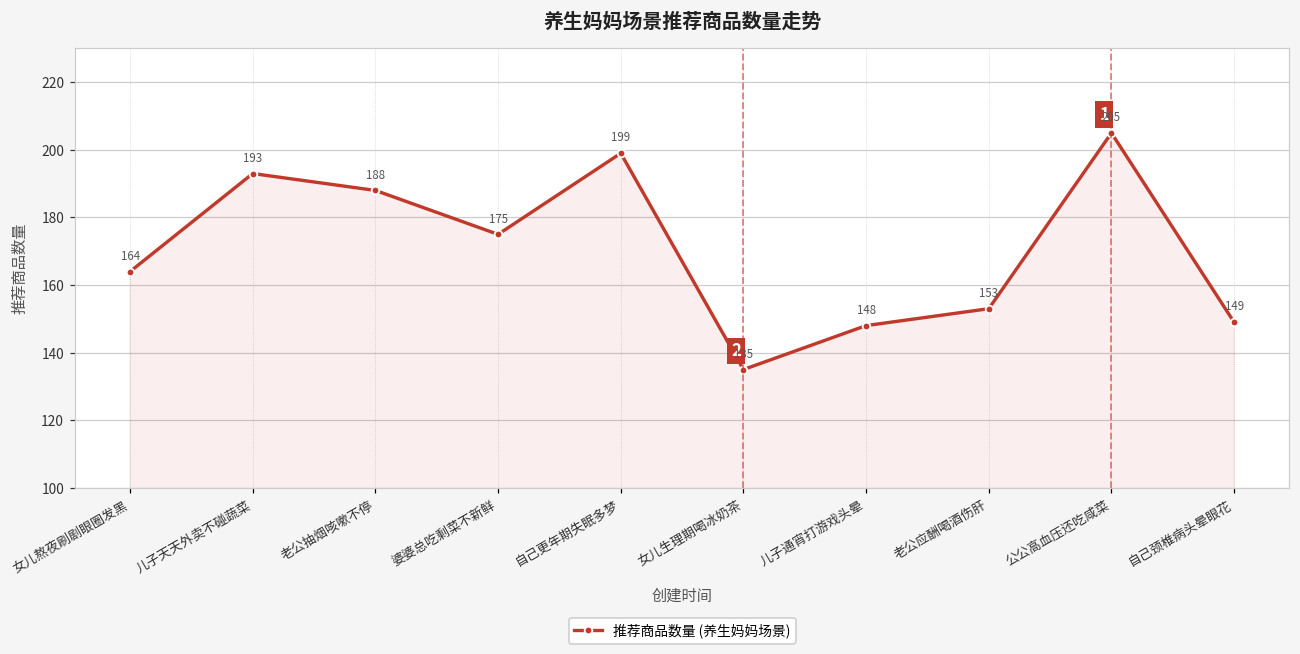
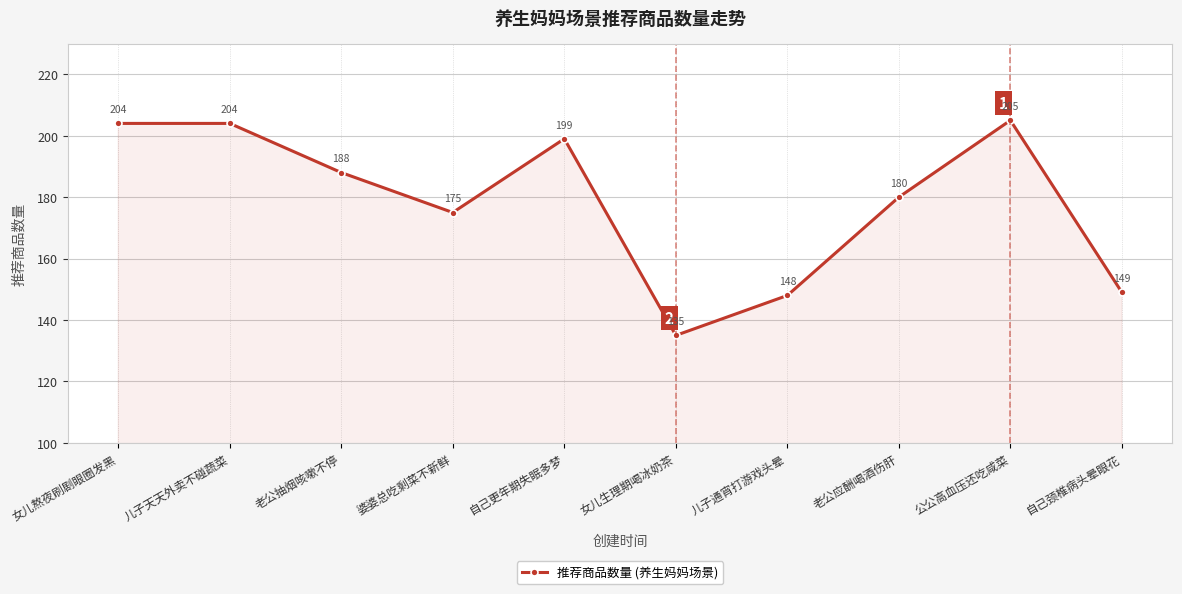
  {
-   "女儿熬夜刷剧眼圈发黑": 164,
-   "儿子天天外卖不碰蔬菜": 193,
+   "女儿熬夜刷剧眼圈发黑": 204,
+   "儿子天天外卖不碰蔬菜": 204,
    "老公抽烟咳嗽不停": 188,
    "婆婆总吃剩菜不新鲜": 175,
    "自己更年期失眠多梦": 199,
    "儿子通宵打游戏头晕": 148,
-   "老公应酬喝酒伤肝": 153,
+   "老公应酬喝酒伤肝": 180,
    "自己颈椎病头晕眼花": 149
  }
